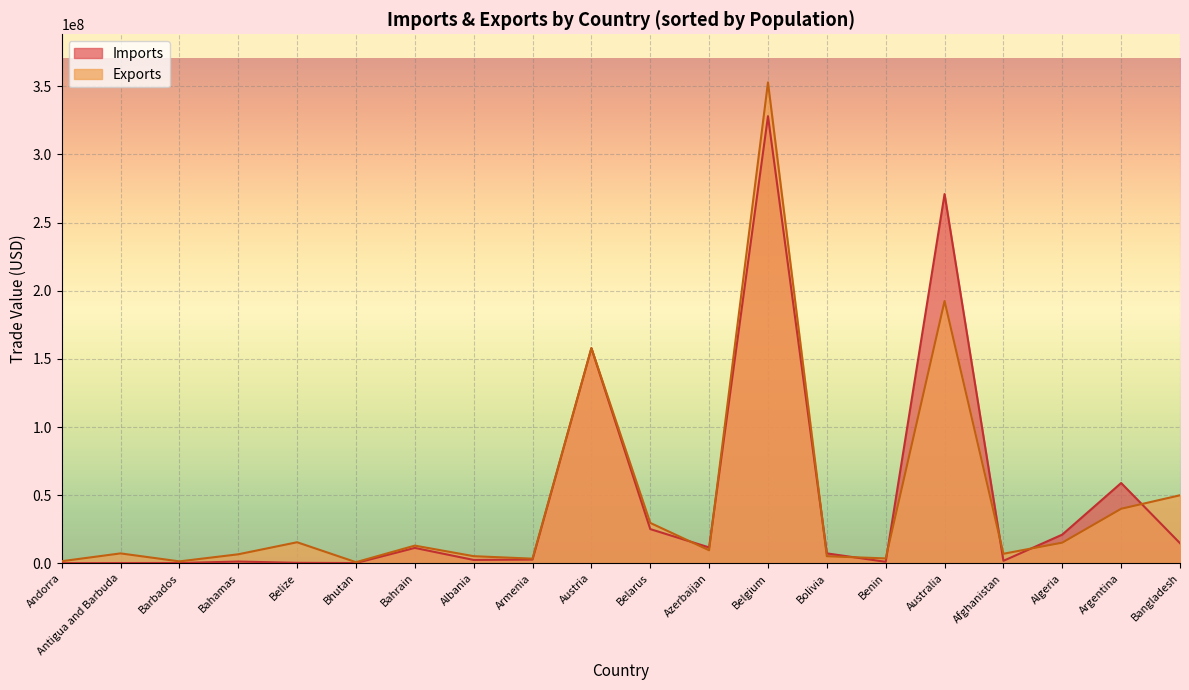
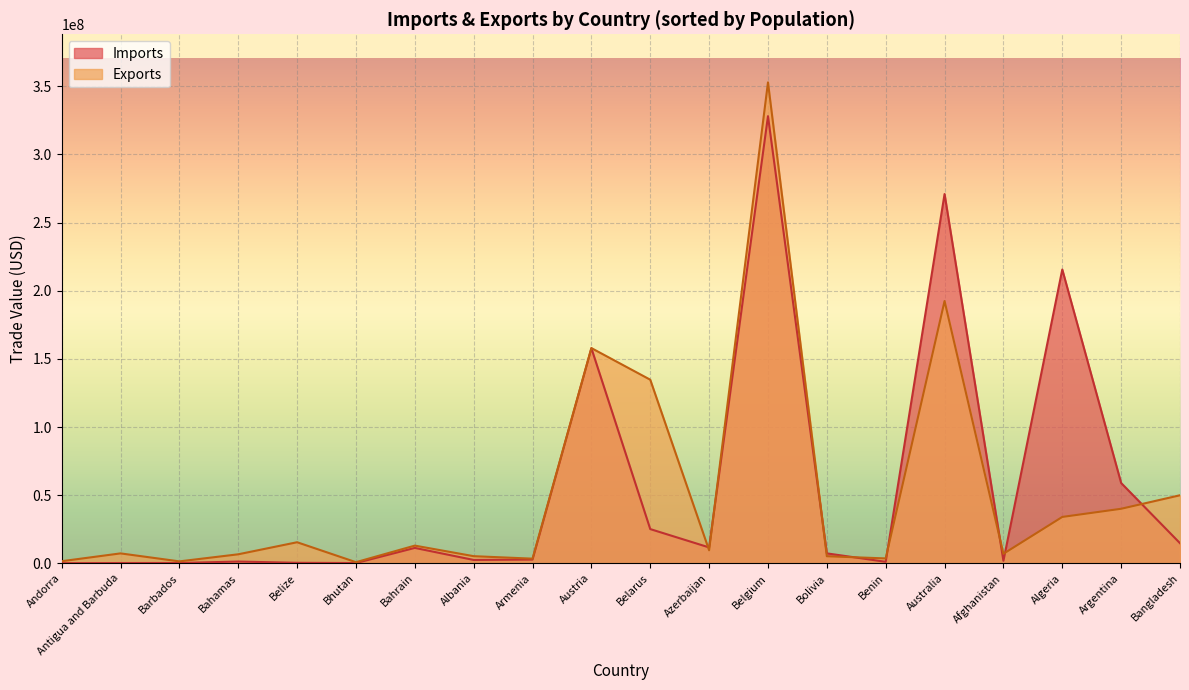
  {
    "Imports": {
      "Antigua and Barbuda": 0,
      "Bahamas": 1000000,
      "Belize": 0,
      "Albania": 2000000,
      "Belarus": 25000000,
      "Azerbaijan": 12000000,
      "Belgium": 328000000,
      "Bolivia": 7000000,
      "Benin": 1000000,
      "Australia": 271000000,
      "Afghanistan": 2000000,
-     "Algeria": 21000000,
+     "Algeria": 216000000,
      "Argentina": 59000000,
      "Bangladesh": 15000000
    },
    "Exports": {
      "Antigua and Barbuda": 7000000,
      "Bahamas": 7000000,
      "Belize": 15000000,
      "Albania": 5000000,
-     "Belarus": 30000000,
+     "Belarus": 135000000,
      "Azerbaijan": 10000000,
      "Belgium": 353000000,
      "Bolivia": 5000000,
      "Benin": 4000000,
      "Australia": 192000000,
      "Afghanistan": 7000000,
-     "Algeria": 15000000,
+     "Algeria": 34000000,
      "Argentina": 40000000,
      "Bangladesh": 50000000
    }
  }
